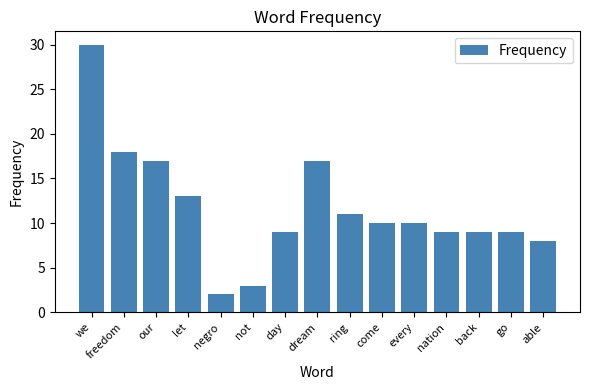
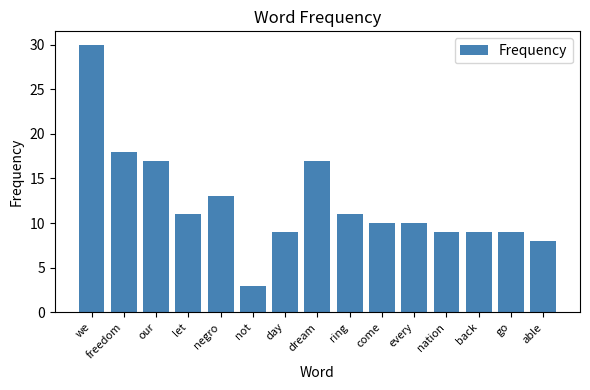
  {
    "we": 30,
    "freedom": 18,
    "our": 17,
-   "let": 13,
-   "negro": 2,
+   "let": 11,
+   "negro": 13,
    "not": 3,
    "day": 9,
    "dream": 17,
    "ring": 11,
    "come": 10,
    "every": 10,
    "nation": 9,
    "back": 9,
    "go": 9,
    "able": 8
  }
